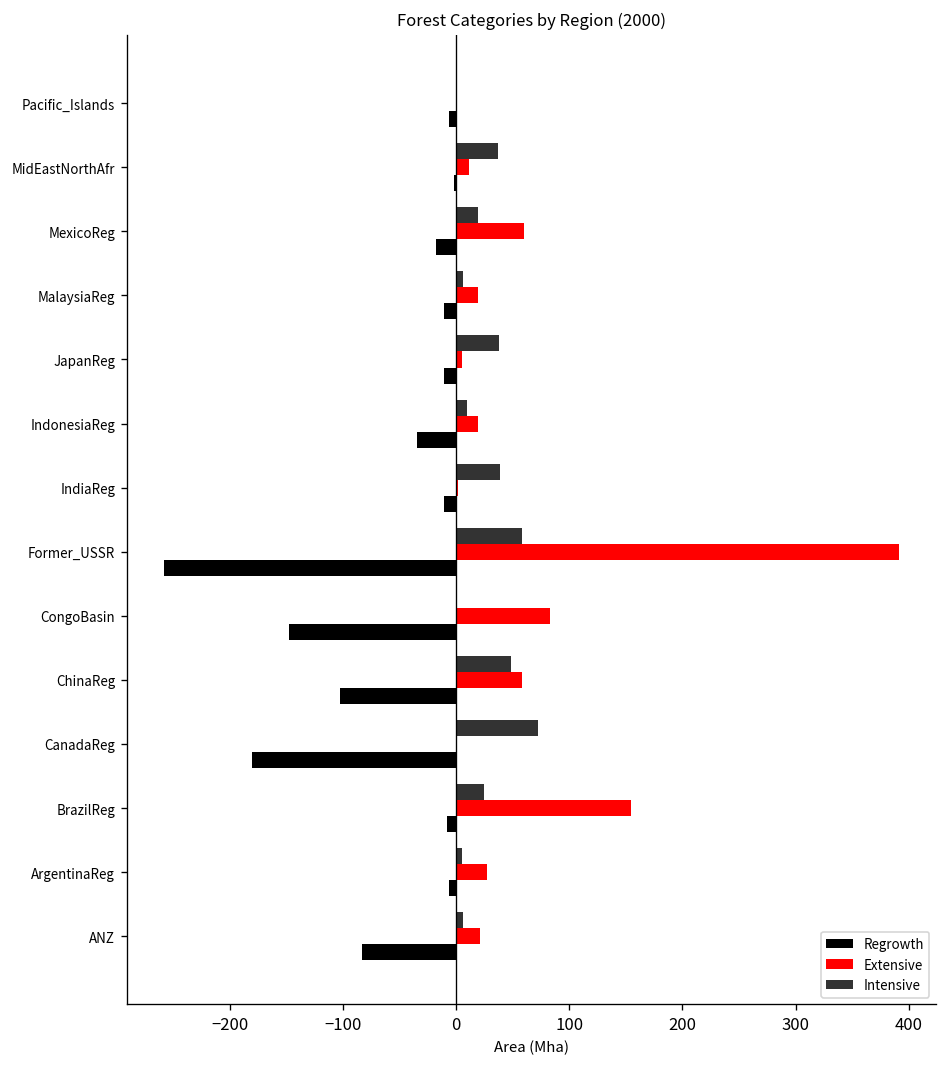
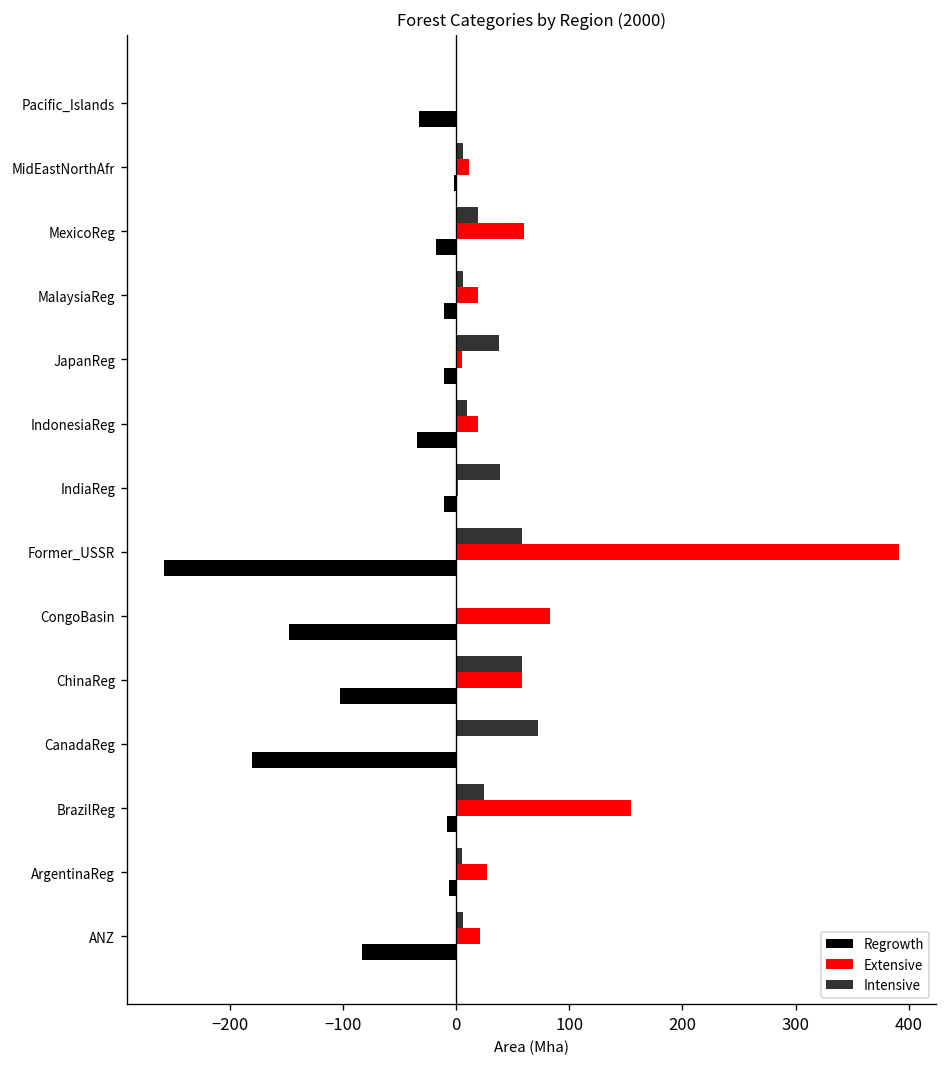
  {
    "Regrowth": {
-     "Pacific_Islands": -10,
+     "Pacific_Islands": -30,
      "MexicoReg": -20,
      "MalaysiaReg": -10,
      "JapanReg": -10,
      "IndonesiaReg": -30,
      "IndiaReg": -10,
      "Former_USSR": -260,
      "CongoBasin": -150,
      "ChinaReg": -100,
      "CanadaReg": -180,
      "BrazilReg": -10,
      "ArgentinaReg": -10,
      "ANZ": -80
    },
    "Extensive": {
      "Pacific_Islands": 0,
      "MidEastNorthAfr": 10,
      "MexicoReg": 60,
      "MalaysiaReg": 20,
      "JapanReg": 0,
      "IndonesiaReg": 20,
      "Former_USSR": 390,
      "CongoBasin": 80,
      "ChinaReg": 60,
      "CanadaReg": 0,
      "BrazilReg": 150,
      "ArgentinaReg": 30,
      "ANZ": 20
    },
    "Intensive": {
      "Pacific_Islands": 0,
-     "MidEastNorthAfr": 40,
+     "MidEastNorthAfr": 10,
      "MexicoReg": 20,
      "MalaysiaReg": 10,
      "JapanReg": 40,
      "IndonesiaReg": 10,
      "IndiaReg": 40,
      "Former_USSR": 60,
-     "ChinaReg": 50,
+     "ChinaReg": 60,
      "CanadaReg": 70,
      "BrazilReg": 20,
      "ArgentinaReg": 0,
      "ANZ": 10
    }
  }
